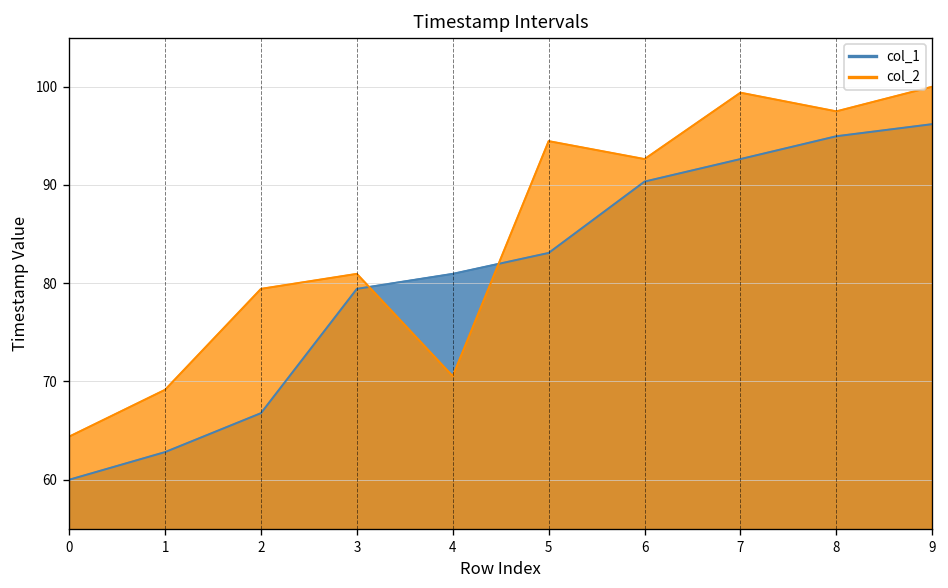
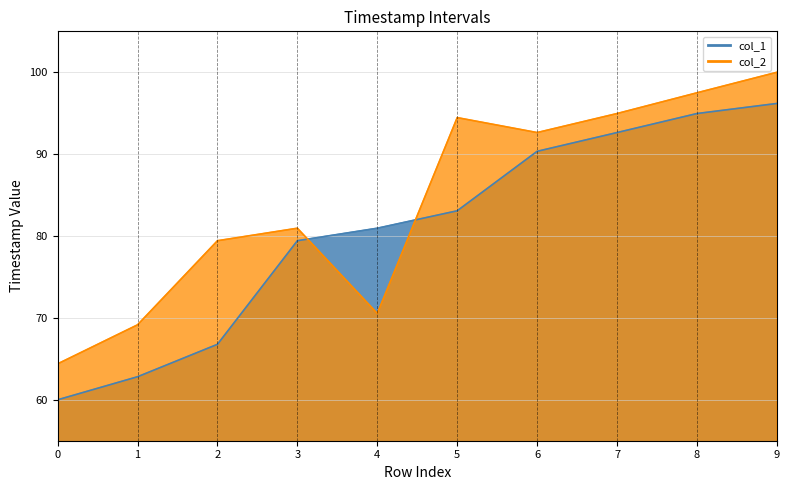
  {
    "col_1": {
      "0": 60,
      "1": 63,
      "2": 67,
      "3": 79,
      "4": 81,
      "5": 83,
      "6": 90,
      "7": 93,
      "8": 95,
      "9": 96
    },
    "col_2": {
      "0": 64,
      "1": 69,
      "2": 79,
      "3": 81,
      "4": 71,
      "5": 94,
      "6": 93,
-     "7": 99,
+     "7": 95,
      "8": 97,
      "9": 100
    }
  }
